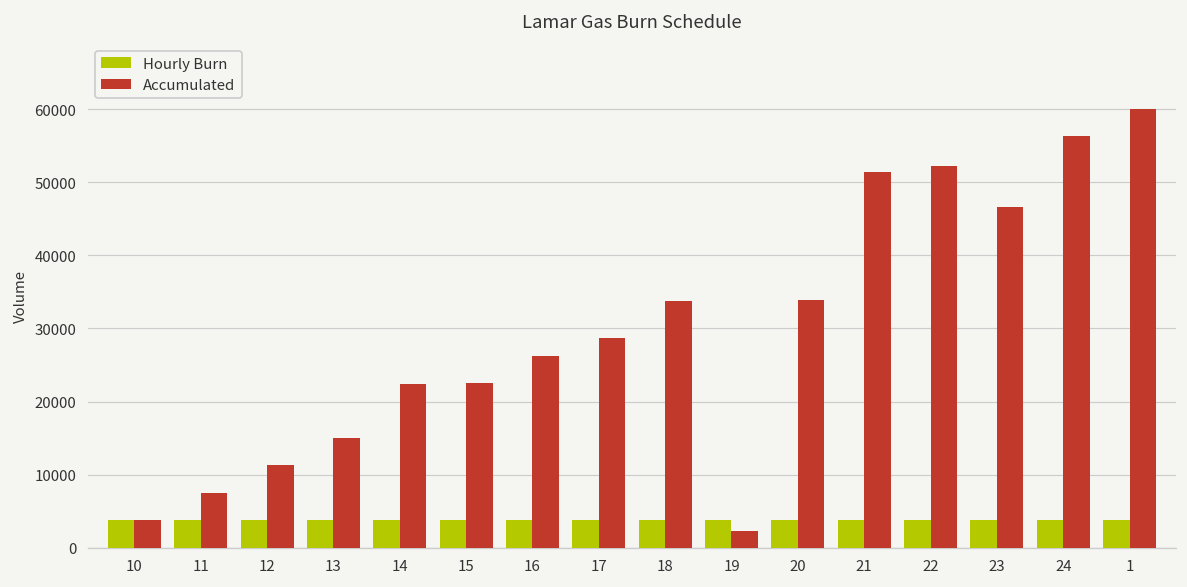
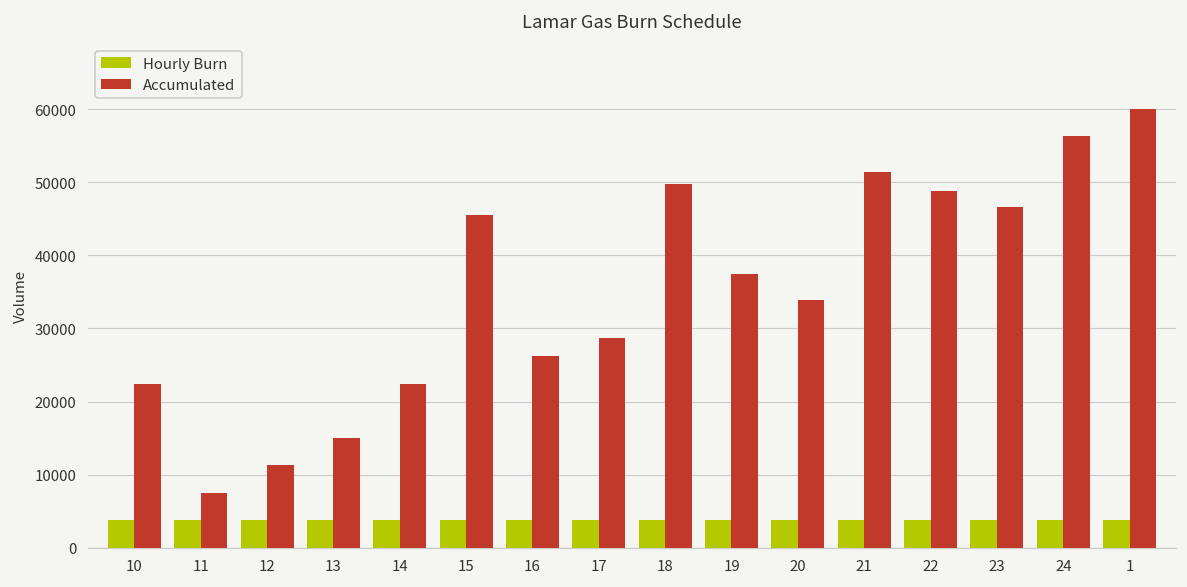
  {
    "Hourly Burn": {
      "10": 4000,
      "11": 4000,
      "12": 4000,
      "13": 4000,
      "14": 4000,
      "15": 4000,
      "16": 4000,
      "17": 4000,
      "18": 4000,
      "19": 4000,
      "20": 4000,
      "21": 4000,
      "22": 4000,
      "23": 4000,
      "24": 4000,
      "1": 4000
    },
    "Accumulated": {
-     "10": 4000,
+     "10": 22000,
      "11": 8000,
      "12": 11000,
      "13": 15000,
      "14": 22000,
-     "15": 23000,
+     "15": 45000,
      "16": 26000,
      "17": 29000,
-     "18": 34000,
-     "19": 2000,
+     "18": 50000,
+     "19": 38000,
      "20": 34000,
      "21": 51000,
-     "22": 52000,
+     "22": 49000,
      "23": 47000,
      "24": 56000,
      "1": 60000
    }
  }
